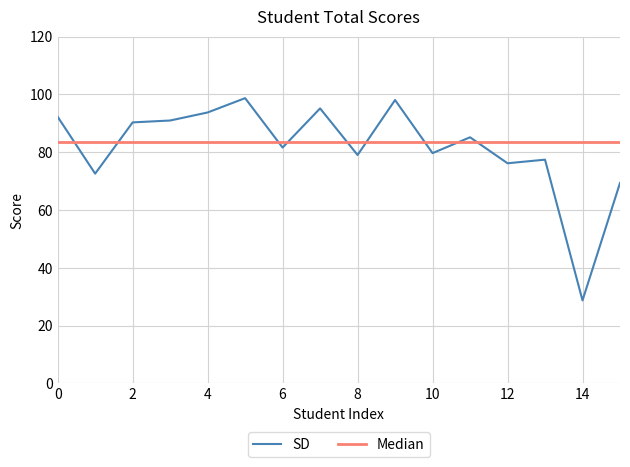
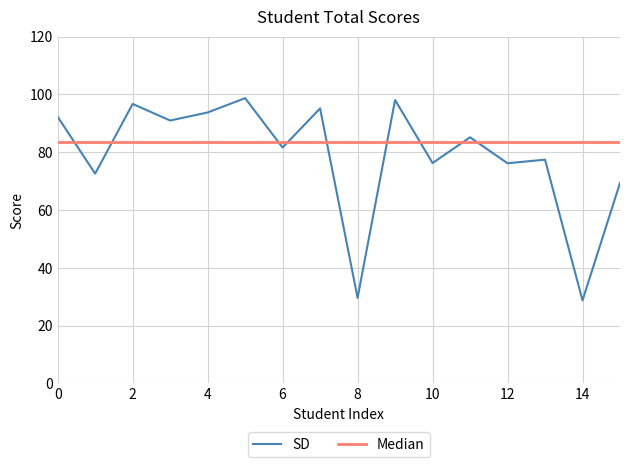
  {
    "SD": {
      "0": 92,
-     "2": 90,
+     "2": 97,
      "4": 94,
      "6": 82,
-     "8": 79,
-     "10": 80,
+     "8": 30,
+     "10": 76,
      "12": 76,
      "14": 29
    },
    "Median": {
      "0": 83,
      "2": 83,
      "4": 83,
      "6": 83,
      "8": 83,
      "10": 83,
      "12": 83,
      "14": 83
    }
  }
